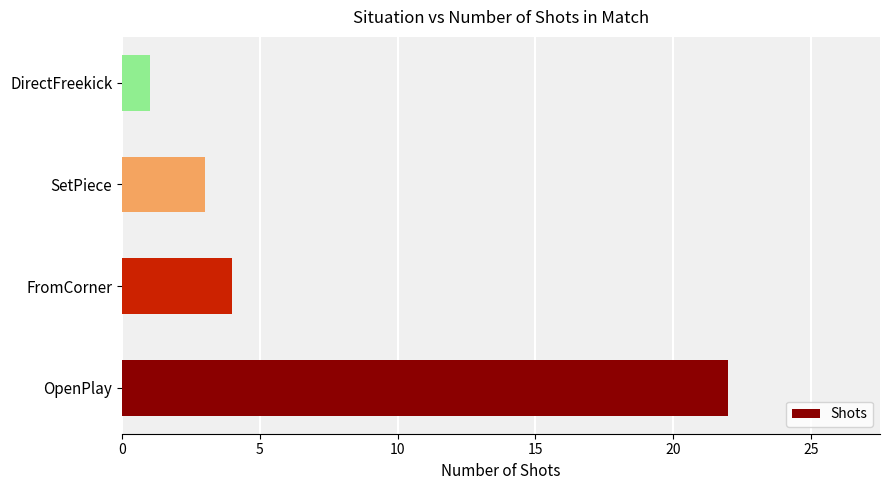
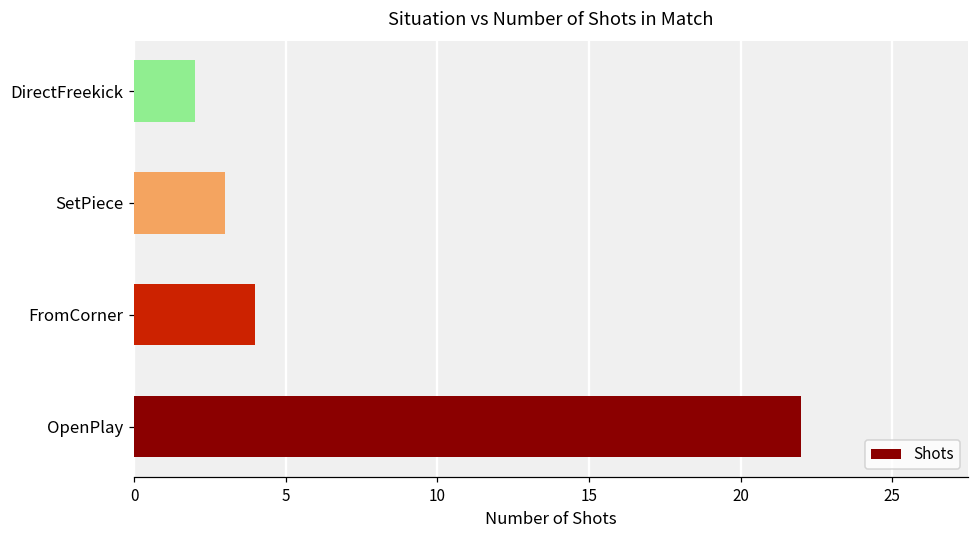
  {
-   "DirectFreekick": 1,
+   "DirectFreekick": 2,
    "SetPiece": 3,
    "FromCorner": 4,
    "OpenPlay": 22
  }
